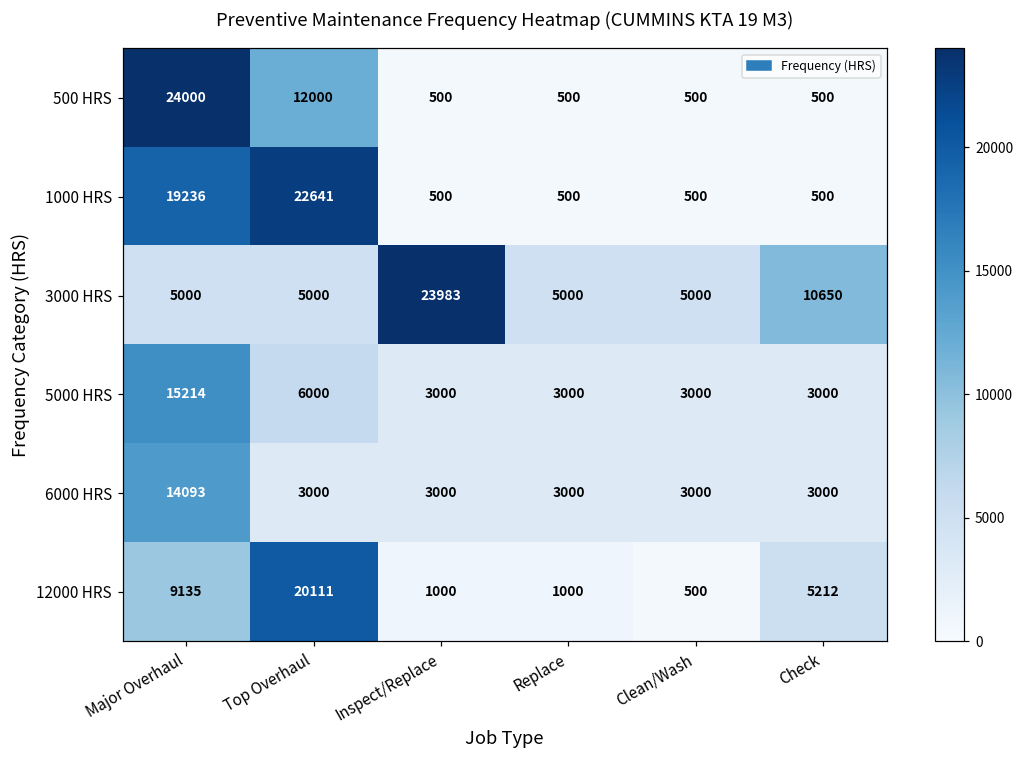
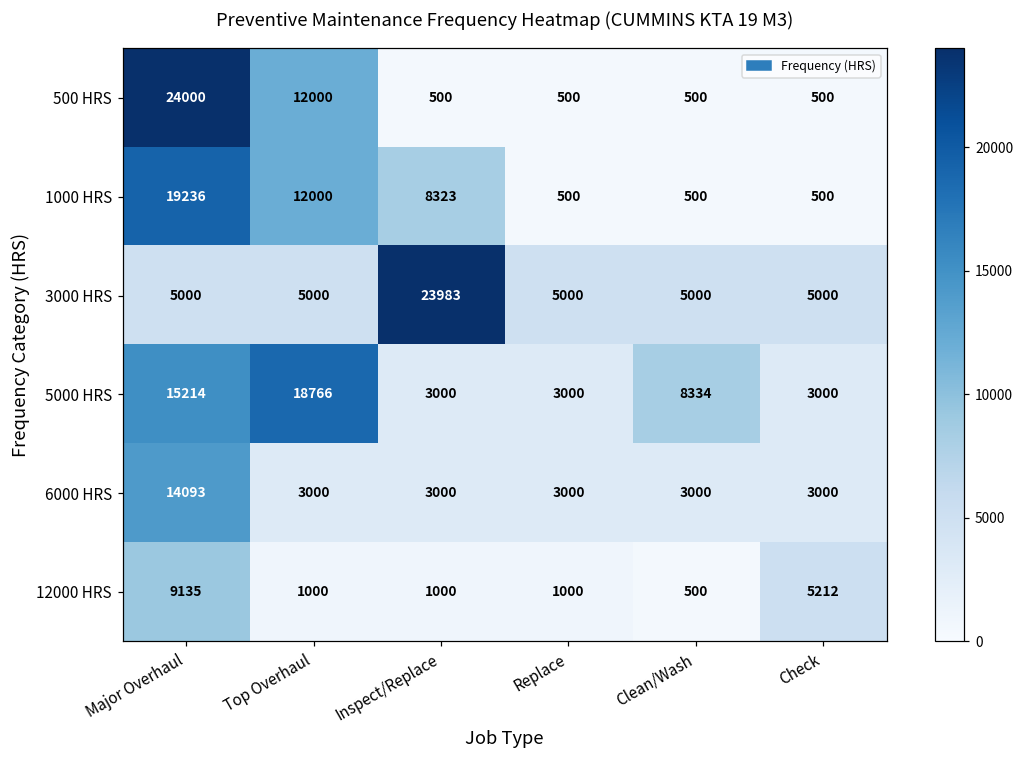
  {
    "500 HRS": {
      "Major Overhaul": 24000,
      "Top Overhaul": 12000,
      "Inspect/Replace": 500,
      "Replace": 500,
      "Clean/Wash": 500,
      "Check": 500
    },
    "1000 HRS": {
      "Major Overhaul": 19236,
-     "Top Overhaul": 22641,
-     "Inspect/Replace": 500,
+     "Top Overhaul": 12000,
+     "Inspect/Replace": 8323,
      "Replace": 500,
      "Clean/Wash": 500,
      "Check": 500
    },
    "3000 HRS": {
      "Major Overhaul": 5000,
      "Top Overhaul": 5000,
      "Inspect/Replace": 23983,
      "Replace": 5000,
      "Clean/Wash": 5000,
-     "Check": 10650
+     "Check": 5000
    },
    "5000 HRS": {
      "Major Overhaul": 15214,
-     "Top Overhaul": 6000,
+     "Top Overhaul": 18766,
      "Inspect/Replace": 3000,
      "Replace": 3000,
-     "Clean/Wash": 3000,
+     "Clean/Wash": 8334,
      "Check": 3000
    },
    "6000 HRS": {
      "Major Overhaul": 14093,
      "Top Overhaul": 3000,
      "Inspect/Replace": 3000,
      "Replace": 3000,
      "Clean/Wash": 3000,
      "Check": 3000
    },
    "12000 HRS": {
      "Major Overhaul": 9135,
-     "Top Overhaul": 20111,
+     "Top Overhaul": 1000,
      "Inspect/Replace": 1000,
      "Replace": 1000,
      "Clean/Wash": 500,
      "Check": 5212
    }
  }
